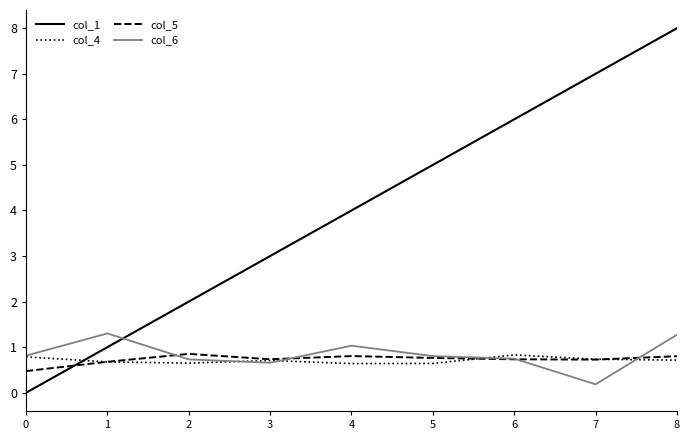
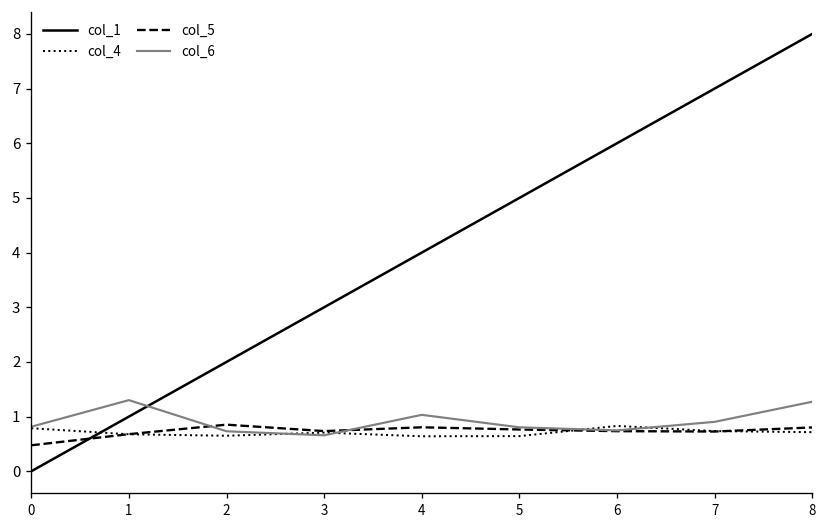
  {
    "col_6": {
      "1": 1.3,
      "2": 0.7,
      "4": 1.0,
-     "7": 0.2,
+     "7": 0.9,
      "8": 1.3
    }
  }
